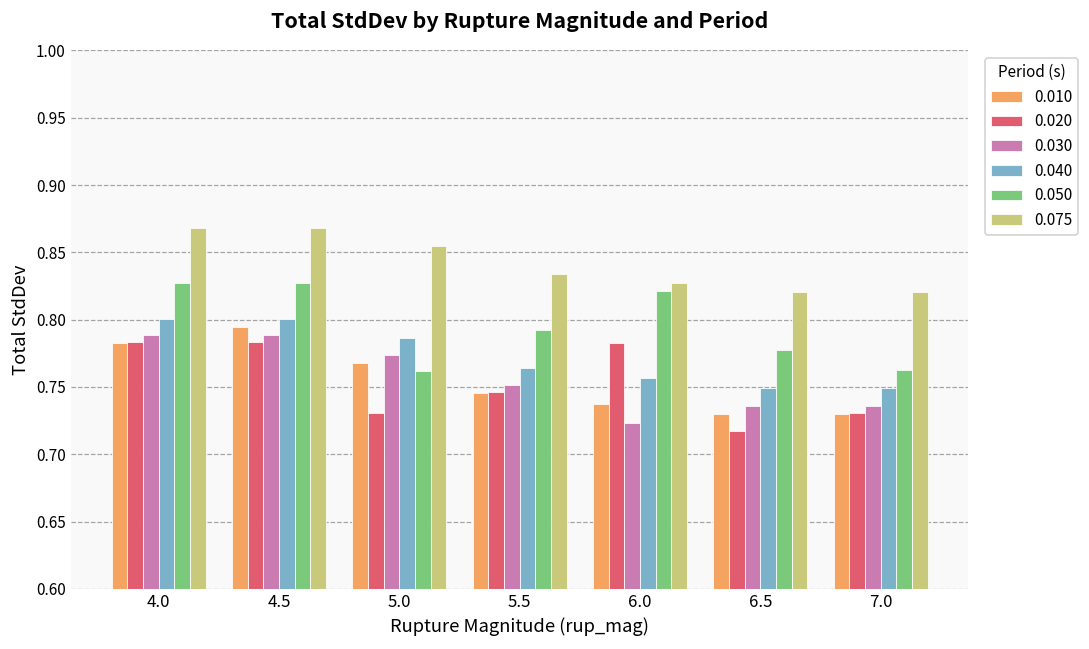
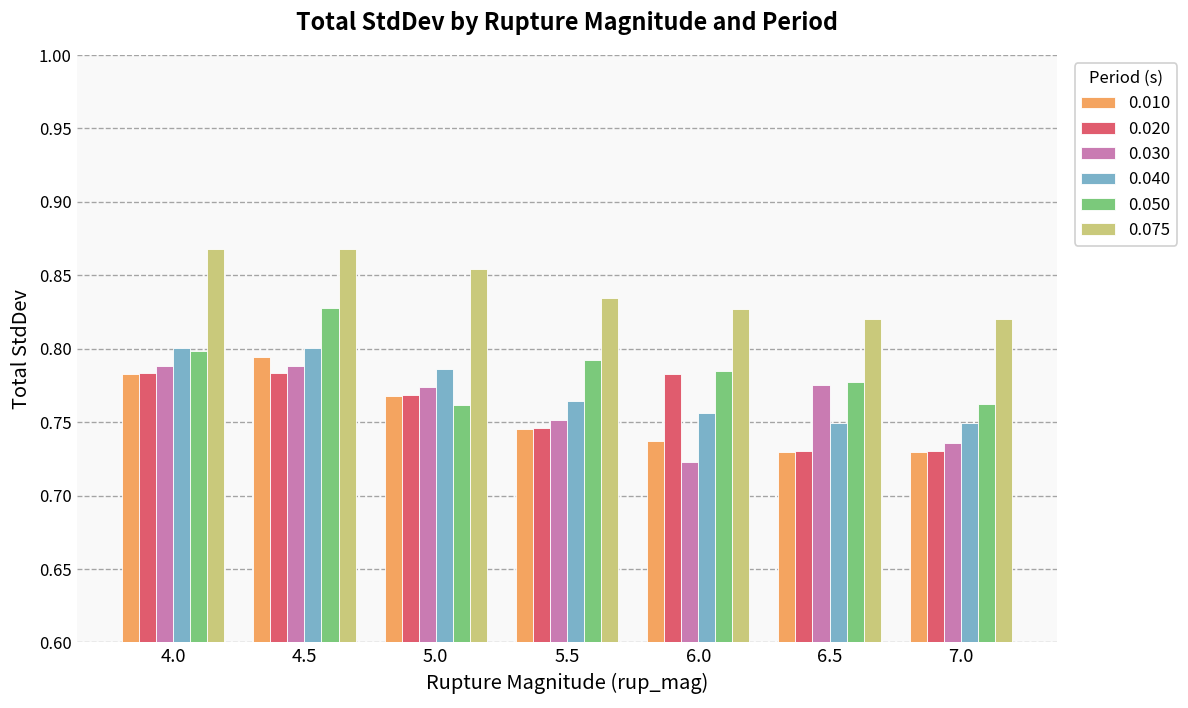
  {
    "0.010": {
      "4.0": 0.783,
      "4.5": 0.794,
      "5.0": 0.768,
      "5.5": 0.745,
      "6.0": 0.737,
      "6.5": 0.730,
      "7.0": 0.730
    },
    "0.020": {
      "4.0": 0.783,
      "4.5": 0.783,
-     "5.0": 0.731,
+     "5.0": 0.769,
      "5.5": 0.746,
      "6.0": 0.783,
-     "6.5": 0.717,
+     "6.5": 0.730,
      "7.0": 0.730
    },
    "0.030": {
      "4.0": 0.788,
      "4.5": 0.788,
      "5.0": 0.774,
      "5.5": 0.751,
      "6.0": 0.723,
-     "6.5": 0.736,
+     "6.5": 0.776,
      "7.0": 0.736
    },
    "0.040": {
      "4.0": 0.801,
      "4.5": 0.801,
      "5.0": 0.786,
      "5.5": 0.764,
      "6.0": 0.757,
      "6.5": 0.749,
      "7.0": 0.749
    },
    "0.050": {
-     "4.0": 0.828,
+     "4.0": 0.798,
      "4.5": 0.828,
      "5.0": 0.762,
      "5.5": 0.792,
-     "6.0": 0.821,
+     "6.0": 0.785,
      "6.5": 0.778,
      "7.0": 0.763
    },
    "0.075": {
      "4.0": 0.868,
      "4.5": 0.868,
      "5.0": 0.854,
      "5.5": 0.834,
      "6.0": 0.827,
      "6.5": 0.820,
      "7.0": 0.820
    }
  }
